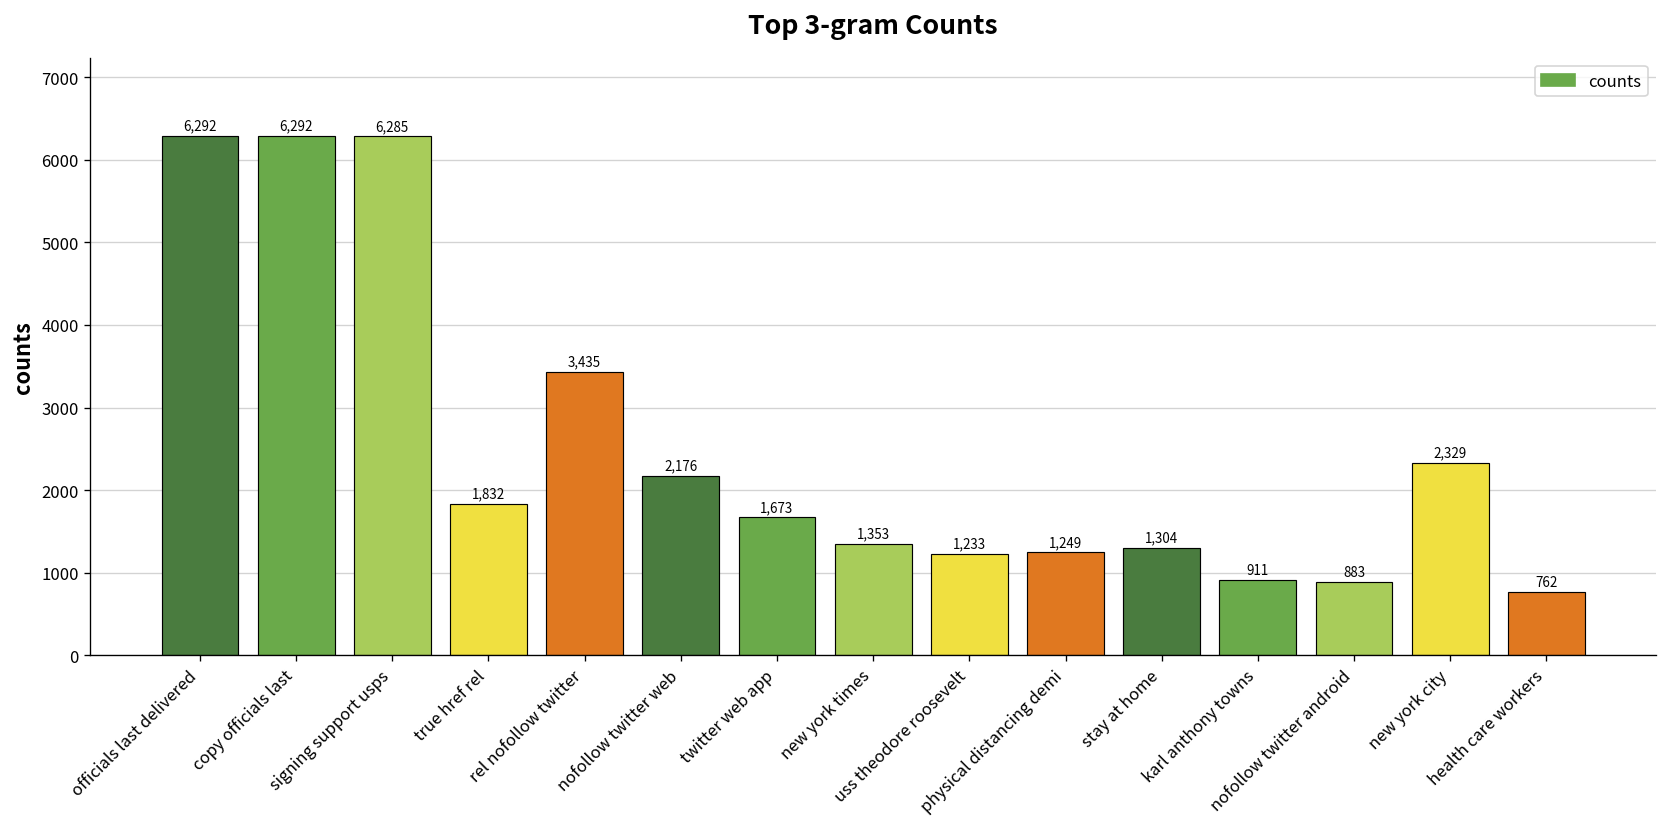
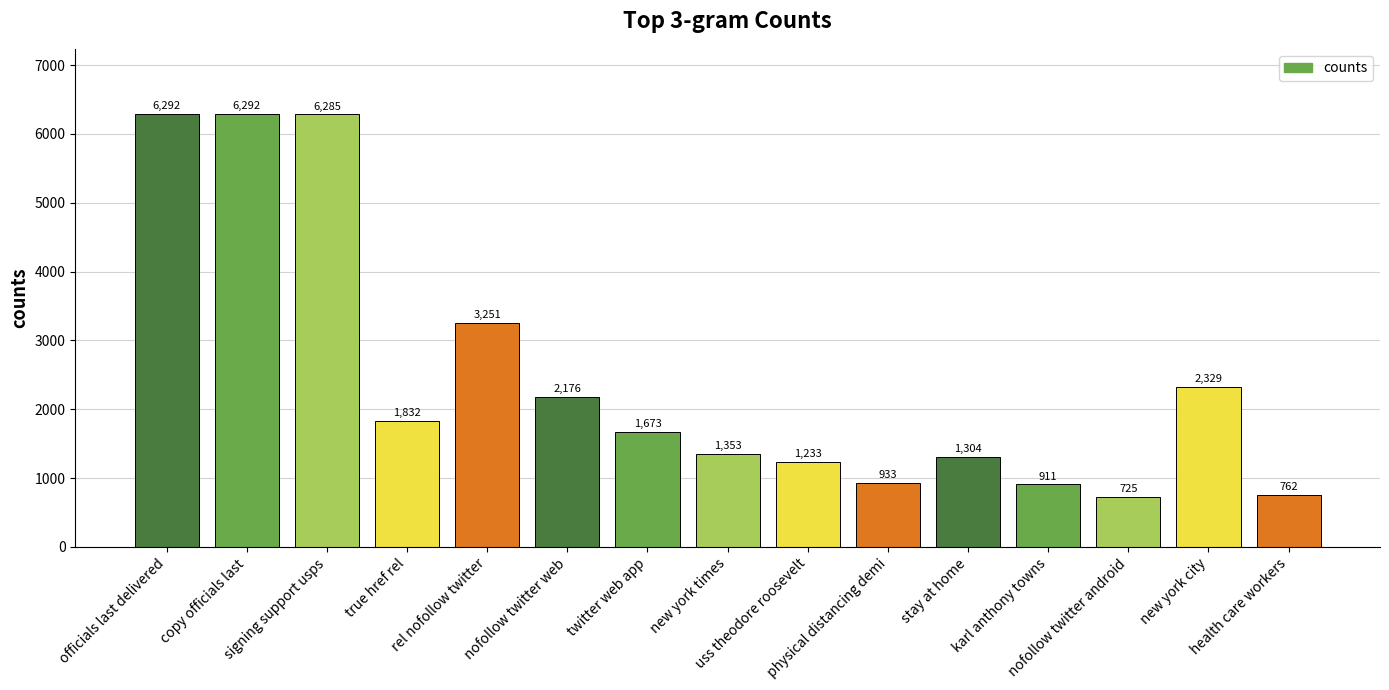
  {
    "officials last delivered": "6,292",
    "copy officials last": "6,292",
    "signing support usps": "6,285",
    "true href rel": "1,832",
-   "rel nofollow twitter": "3,435",
+   "rel nofollow twitter": "3,251",
    "nofollow twitter web": "2,176",
    "twitter web app": "1,673",
    "new york times": "1,353",
    "uss theodore roosevelt": "1,233",
-   "physical distancing demi": "1,249",
+   "physical distancing demi": "933",
    "stay at home": "1,304",
    "karl anthony towns": "911",
-   "nofollow twitter android": "883",
+   "nofollow twitter android": "725",
    "new york city": "2,329",
    "health care workers": "762"
  }
